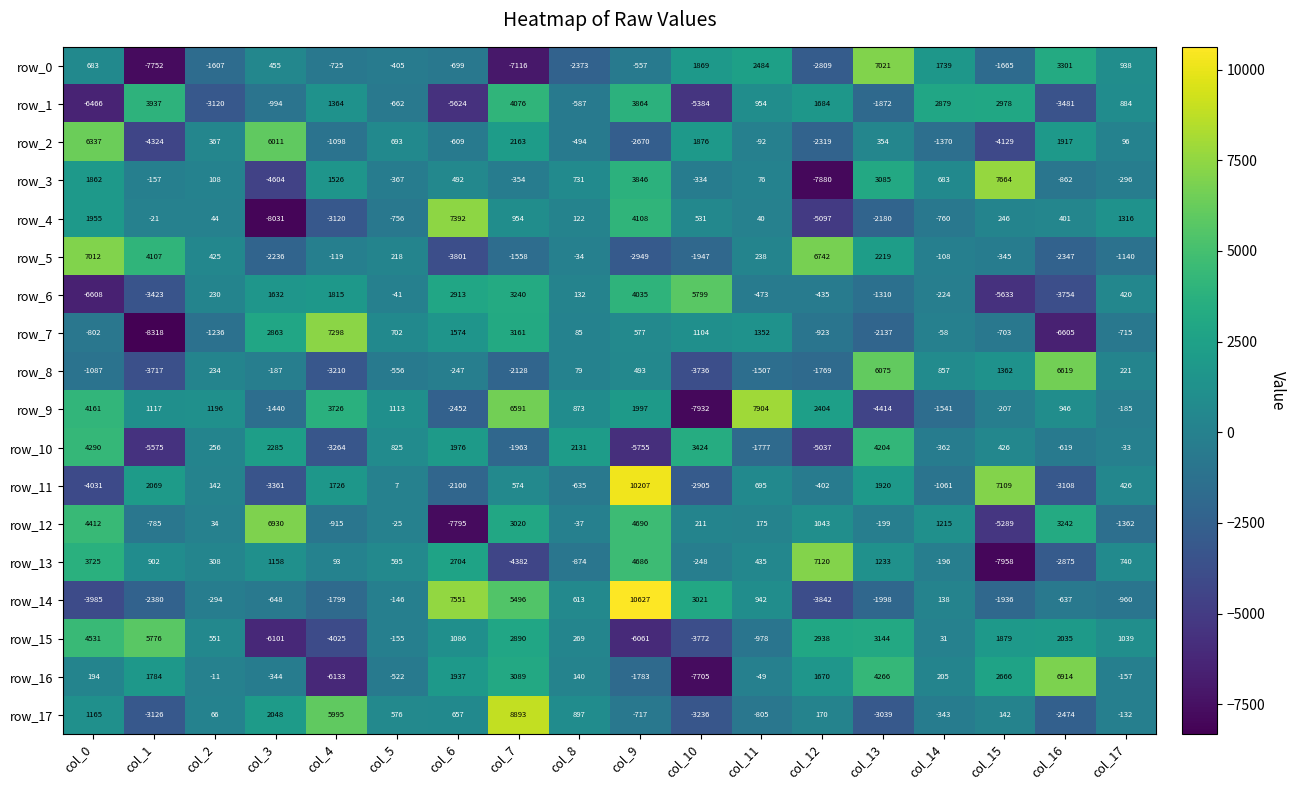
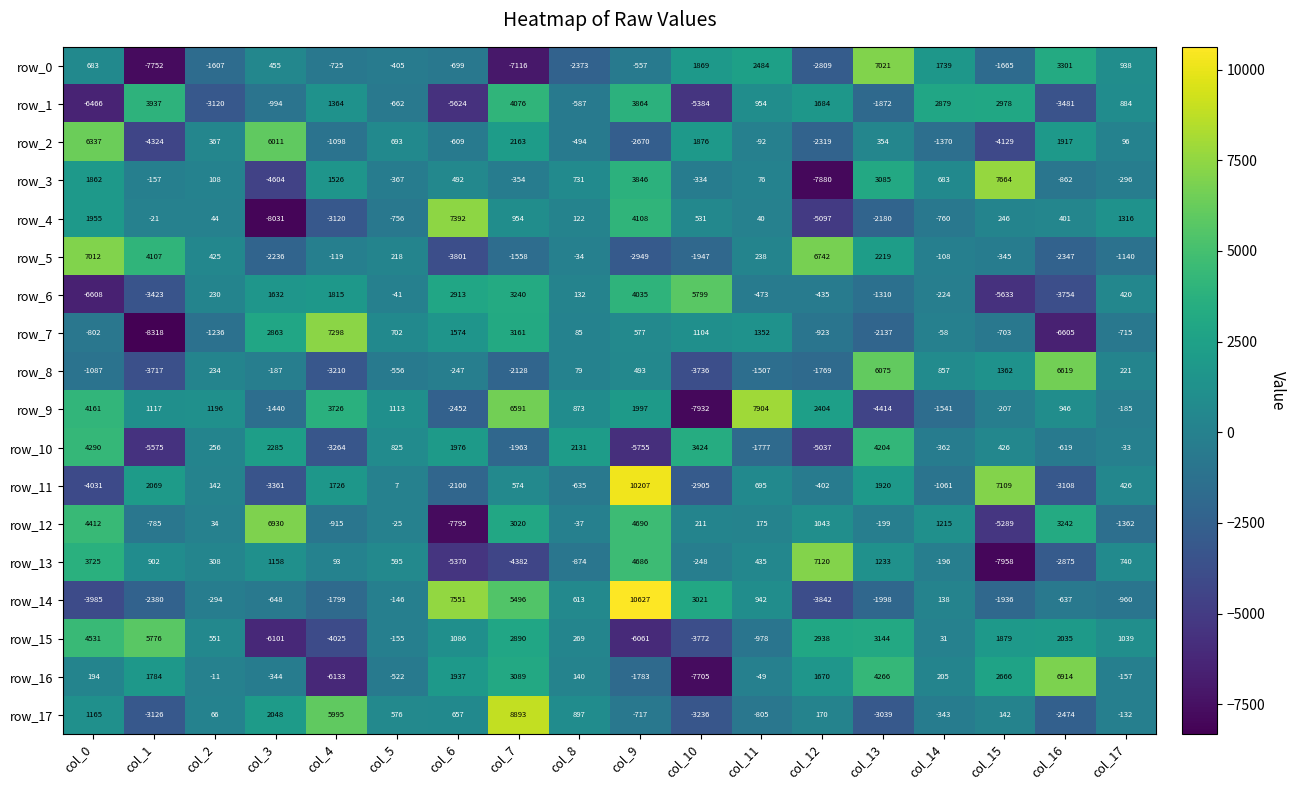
  {
    "row_13": {
      "col_0": 3725,
      "col_1": 902,
      "col_2": 308,
      "col_3": 1158,
      "col_4": 93,
      "col_5": 595,
-     "col_6": 2704,
+     "col_6": -5370,
      "col_7": -4382,
      "col_8": -874,
      "col_9": 4686,
      "col_10": -248,
      "col_11": 435,
      "col_12": 7120,
      "col_13": 1233,
      "col_14": -196,
      "col_15": -7958,
      "col_16": -2875,
      "col_17": 740
    }
  }
